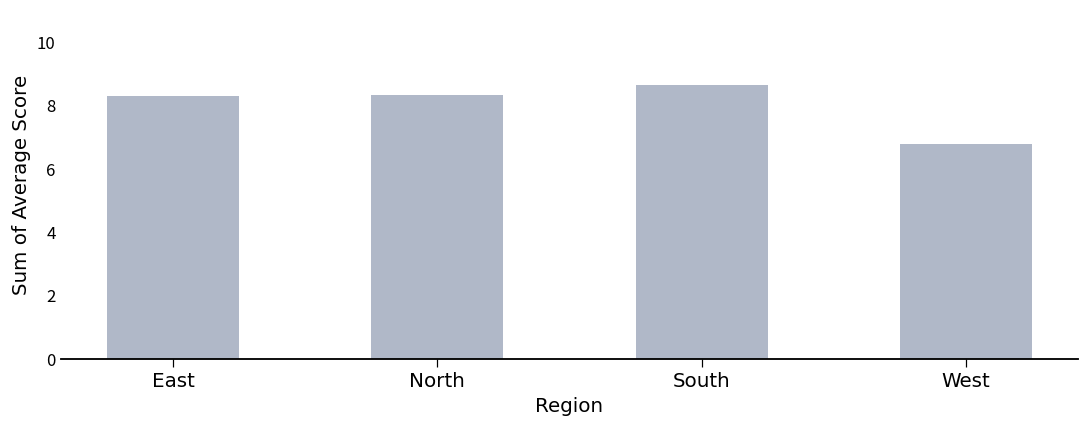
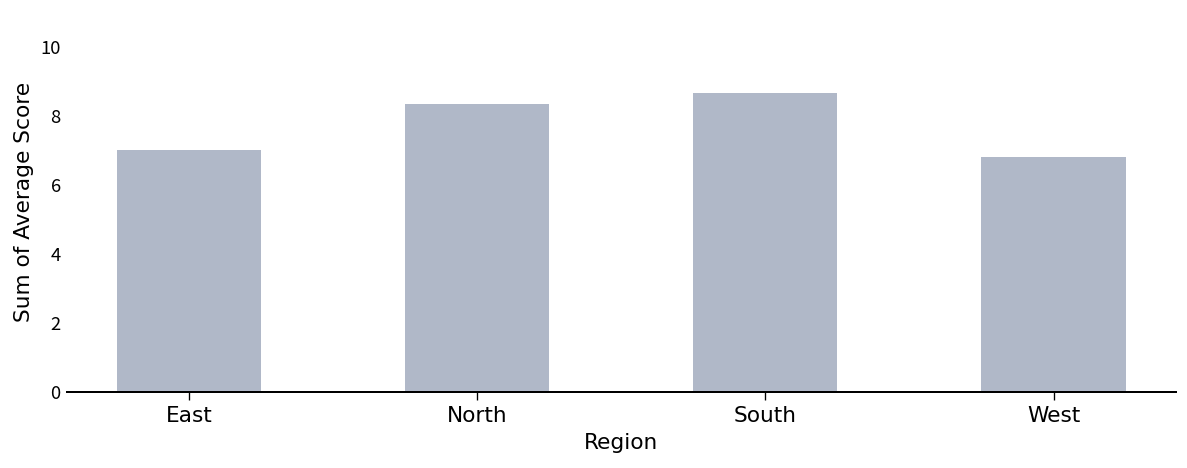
  {
-   "East": 8.3,
+   "East": 7.0,
    "North": 8.3,
    "South": 8.7,
    "West": 6.8
  }
